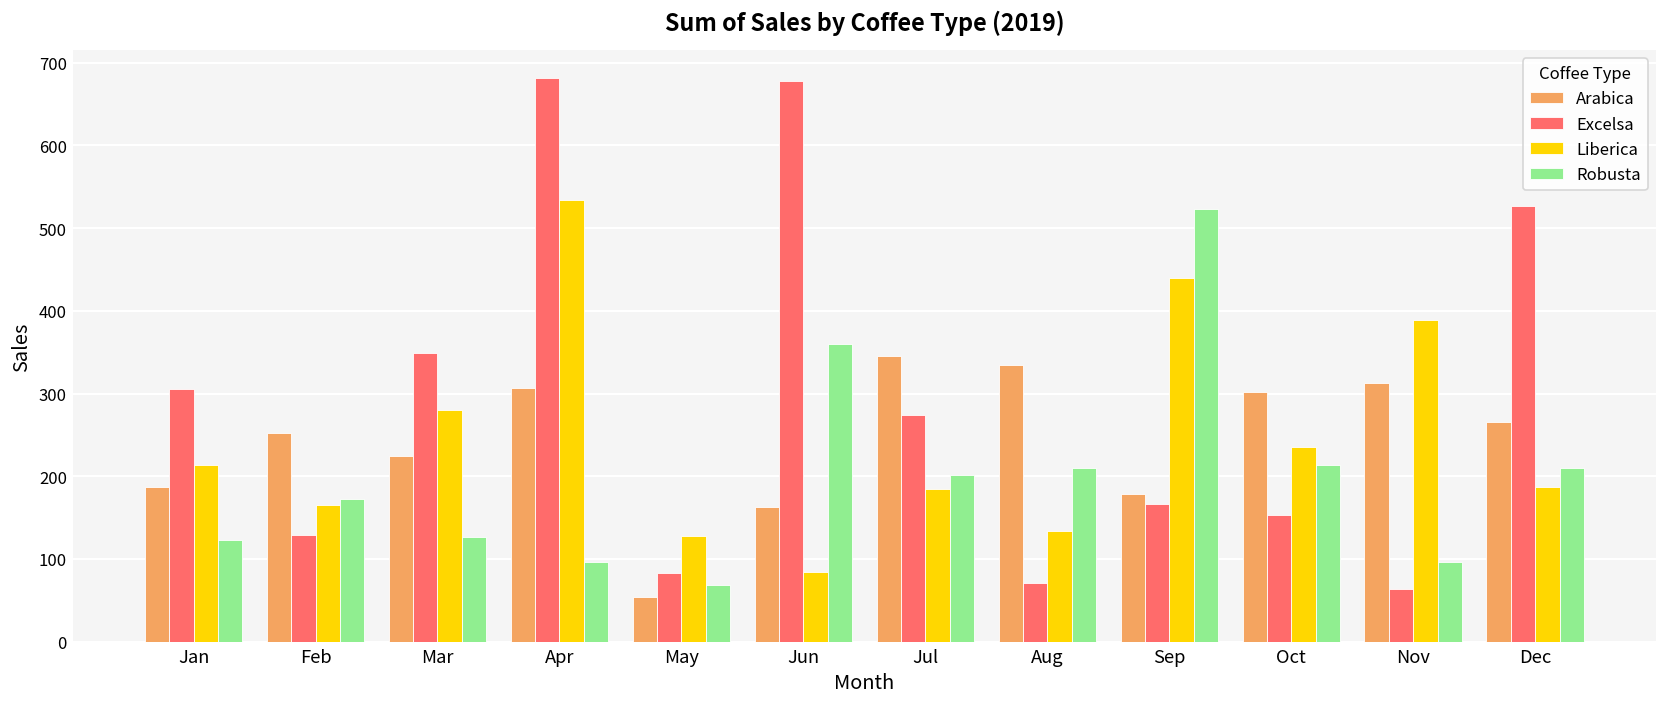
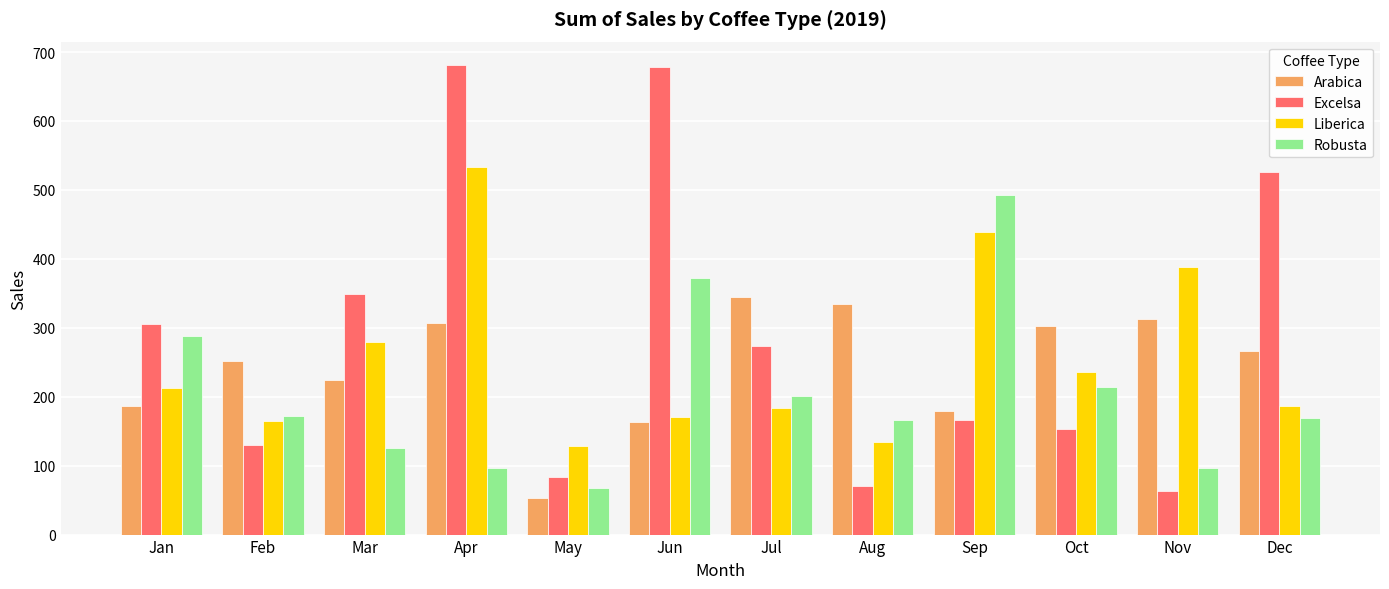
  {
    "Liberica": {
      "Jan": 210,
      "Feb": 170,
      "Mar": 280,
      "Apr": 530,
      "May": 130,
-     "Jun": 80,
+     "Jun": 170,
      "Jul": 180,
      "Aug": 130,
      "Sep": 440,
      "Oct": 240,
      "Nov": 390,
      "Dec": 190
    },
    "Robusta": {
-     "Jan": 120,
+     "Jan": 290,
      "Feb": 170,
      "Mar": 130,
      "Apr": 100,
      "May": 70,
-     "Jun": 360,
+     "Jun": 370,
      "Jul": 200,
-     "Aug": 210,
-     "Sep": 520,
+     "Aug": 170,
+     "Sep": 490,
      "Oct": 210,
      "Nov": 100,
-     "Dec": 210
+     "Dec": 170
    }
  }
